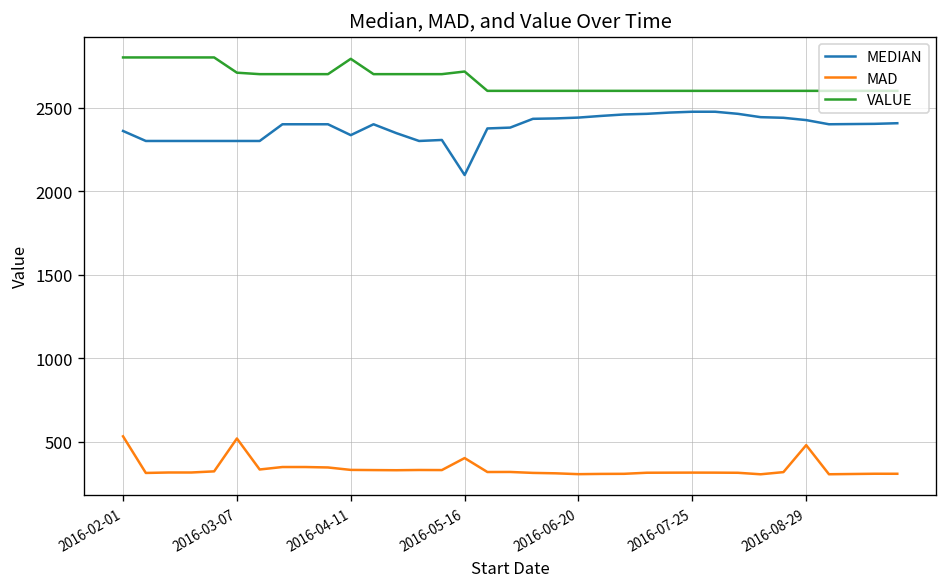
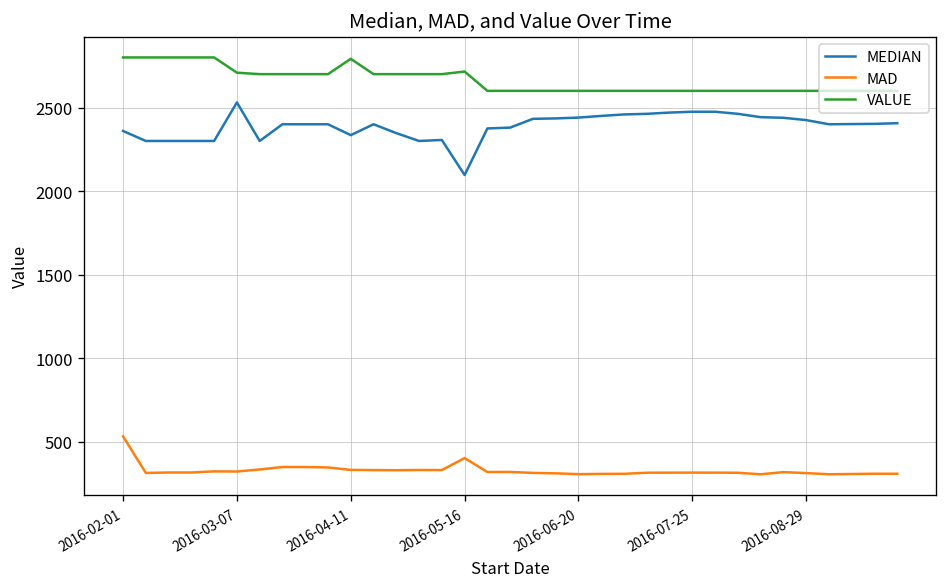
  {
    "MEDIAN": {
      "2016-02-01": 2360,
-     "2016-03-07": 2300,
+     "2016-03-07": 2530,
      "2016-04-11": 2330,
      "2016-05-16": 2100,
      "2016-06-20": 2440,
      "2016-07-25": 2480,
      "2016-08-29": 2430
    },
    "MAD": {
      "2016-02-01": 530,
-     "2016-03-07": 520,
+     "2016-03-07": 320,
      "2016-04-11": 330,
      "2016-05-16": 400,
      "2016-06-20": 310,
      "2016-07-25": 310,
-     "2016-08-29": 480
+     "2016-08-29": 310
    },
    "VALUE": {
      "2016-02-01": 2800,
      "2016-03-07": 2710,
      "2016-04-11": 2790,
      "2016-05-16": 2720,
      "2016-06-20": 2600,
      "2016-07-25": 2600,
      "2016-08-29": 2600
    }
  }
